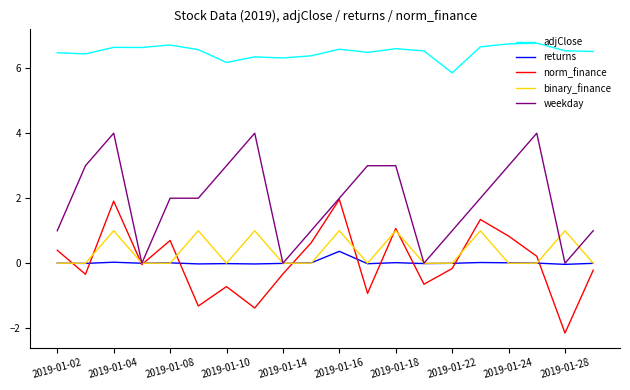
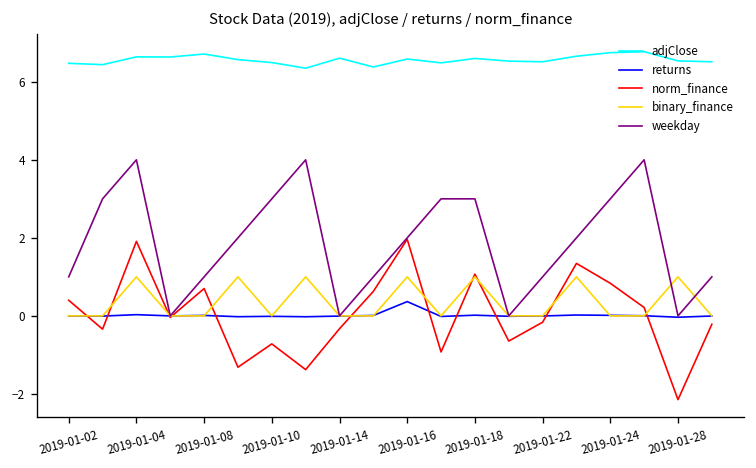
  {
    "adjClose": {
      "2019-01-02": 6.5,
      "2019-01-04": 6.6,
      "2019-01-08": 6.7,
-     "2019-01-10": 6.2,
-     "2019-01-14": 6.3,
+     "2019-01-10": 6.5,
+     "2019-01-14": 6.6,
      "2019-01-16": 6.6,
      "2019-01-18": 6.6,
-     "2019-01-22": 5.9,
+     "2019-01-22": 6.5,
      "2019-01-24": 6.7,
      "2019-01-28": 6.5
    },
    "returns": {
      "2019-01-04": 0.0,
      "2019-01-16": 0.4,
      "2019-01-18": 0.0
    },
    "norm_finance": {
      "2019-01-02": 0.4,
      "2019-01-04": 1.9,
      "2019-01-08": 0.7,
      "2019-01-10": -0.7,
      "2019-01-14": -0.3,
      "2019-01-22": -0.2,
      "2019-01-24": 0.8,
      "2019-01-28": -2.1
    },
    "binary_finance": {
      "2019-01-04": 1.0,
      "2019-01-16": 1.0,
      "2019-01-28": 1.0
    },
    "weekday": {
      "2019-01-02": 1,
      "2019-01-04": 4,
-     "2019-01-08": 2,
+     "2019-01-08": 1,
      "2019-01-10": 3,
      "2019-01-18": 3,
      "2019-01-22": 1,
      "2019-01-24": 3
    }
  }
